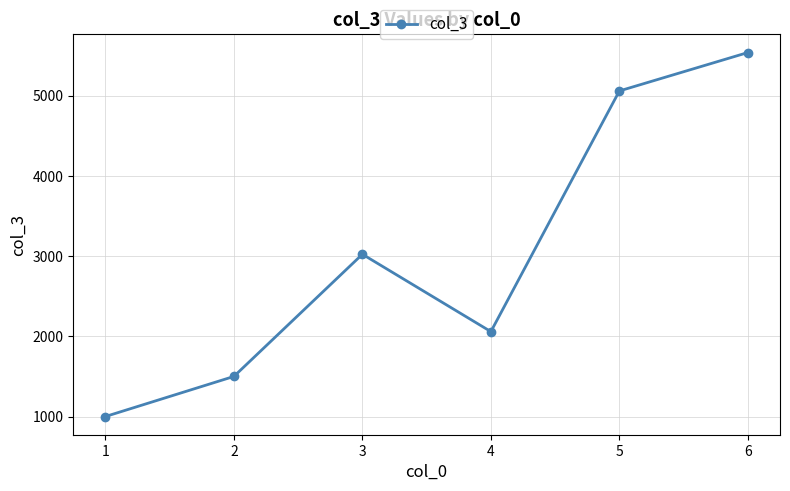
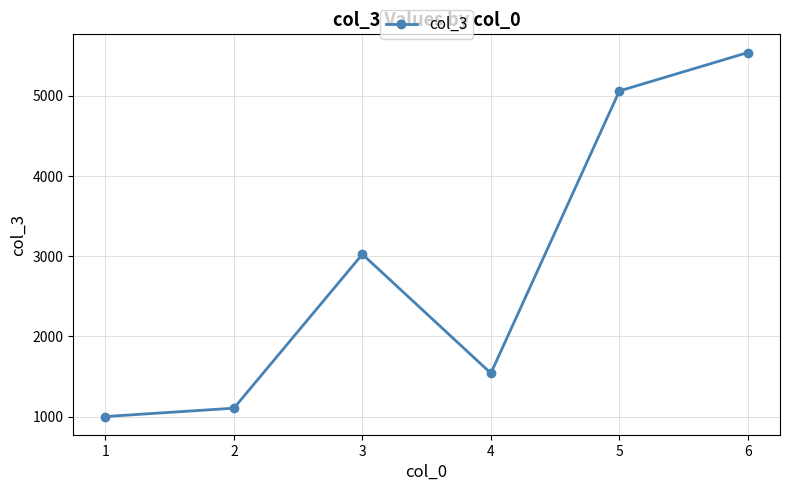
  {
    "1": 1000,
-   "2": 1500,
+   "2": 1100,
    "3": 3000,
-   "4": 2100,
+   "4": 1500,
    "5": 5100,
    "6": 5500
  }
